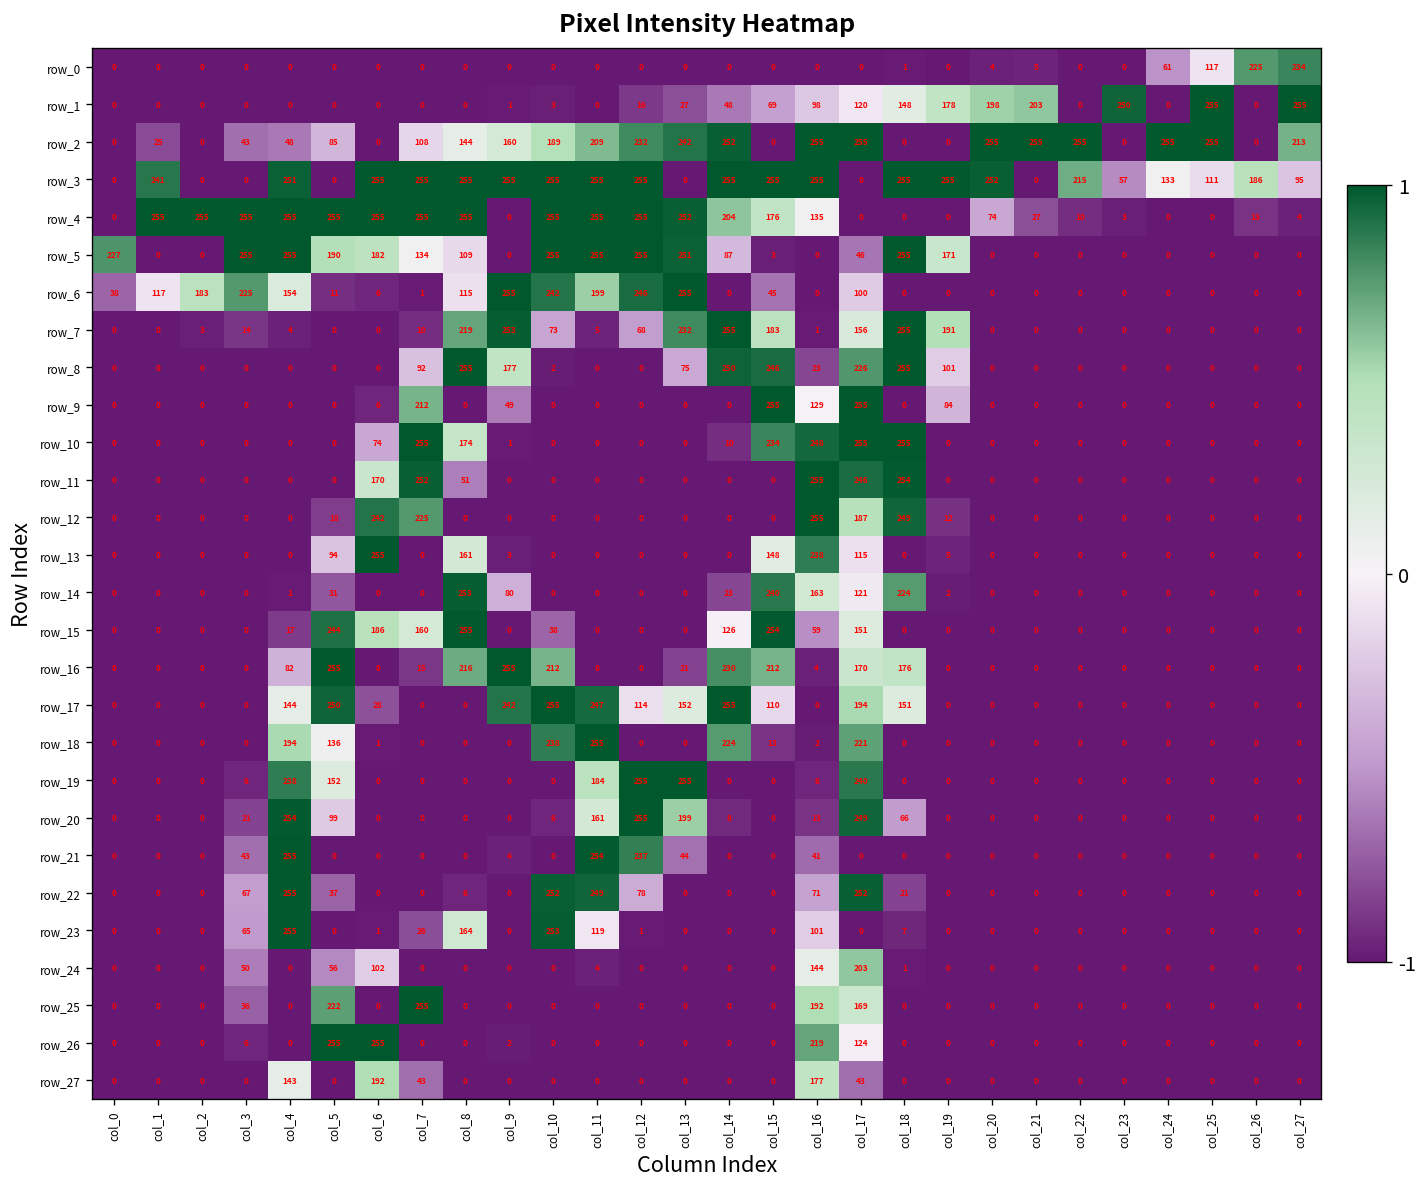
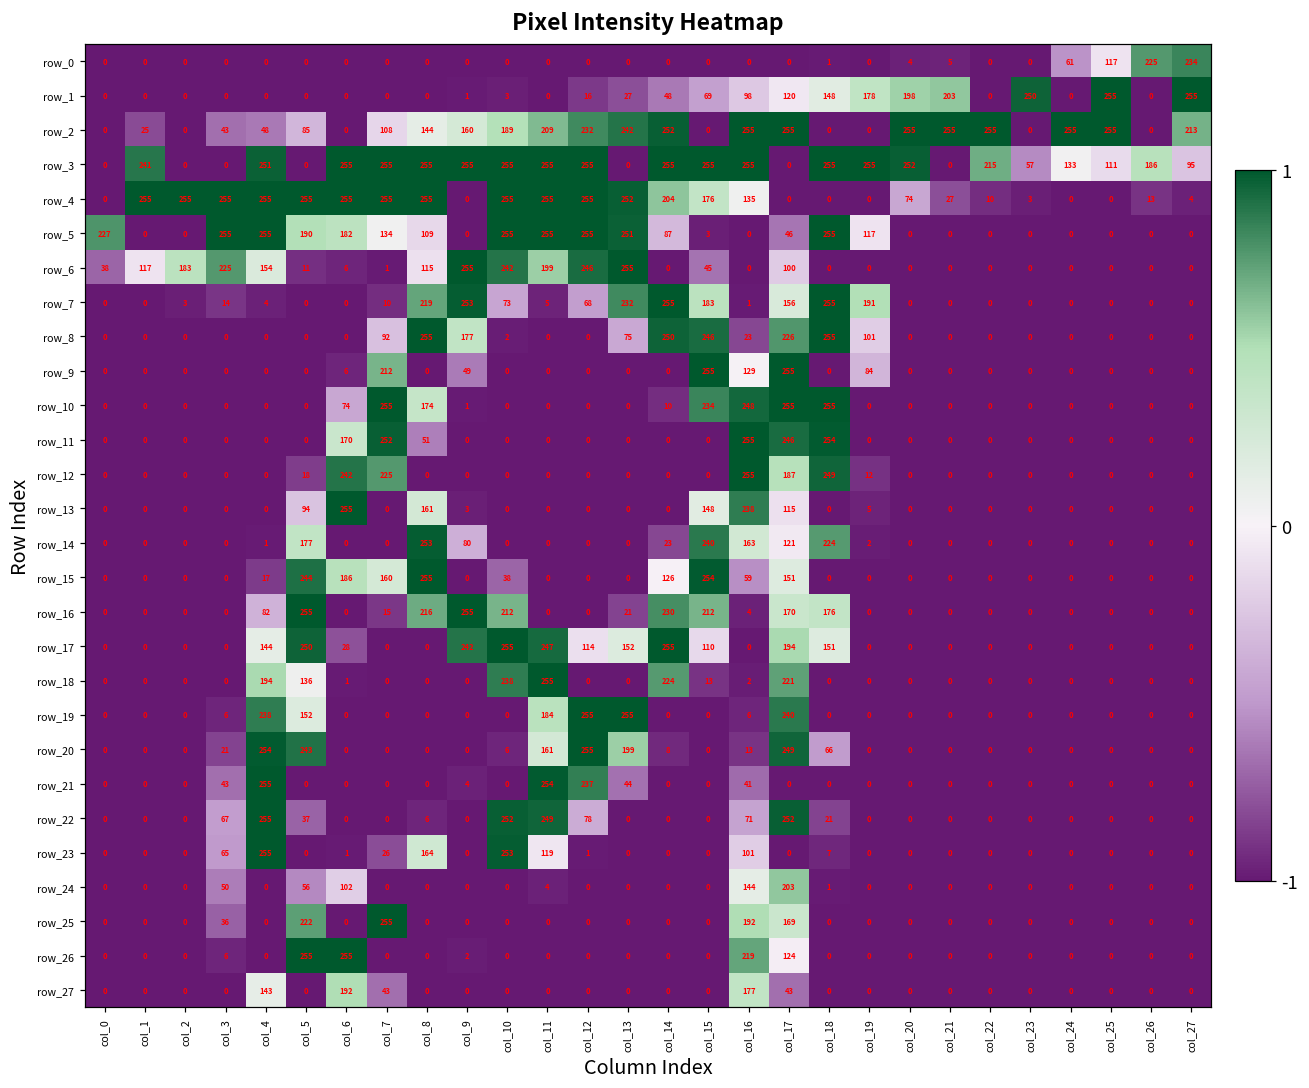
  {
    "row_5": {
      "col_0": 227,
      "col_1": 0,
      "col_2": 0,
      "col_3": 255,
      "col_4": 255,
      "col_5": 190,
      "col_6": 182,
      "col_7": 134,
      "col_8": 109,
      "col_9": 0,
      "col_10": 255,
      "col_11": 255,
      "col_12": 255,
      "col_13": 251,
      "col_14": 87,
      "col_15": 3,
      "col_16": 0,
      "col_17": 46,
      "col_18": 255,
-     "col_19": 171,
+     "col_19": 117,
      "col_20": 0,
      "col_21": 0,
      "col_22": 0,
      "col_23": 0,
      "col_24": 0,
      "col_25": 0,
      "col_26": 0,
      "col_27": 0
    },
    "row_14": {
      "col_0": 0,
      "col_1": 0,
      "col_2": 0,
      "col_3": 0,
      "col_4": 1,
-     "col_5": 31,
+     "col_5": 177,
      "col_6": 0,
      "col_7": 0,
      "col_8": 253,
      "col_9": 80,
      "col_10": 0,
      "col_11": 0,
      "col_12": 0,
      "col_13": 0,
      "col_14": 23,
      "col_15": 240,
      "col_16": 163,
      "col_17": 121,
      "col_18": 224,
      "col_19": 2,
      "col_20": 0,
      "col_21": 0,
      "col_22": 0,
      "col_23": 0,
      "col_24": 0,
      "col_25": 0,
      "col_26": 0,
      "col_27": 0
    },
    "row_20": {
      "col_0": 0,
      "col_1": 0,
      "col_2": 0,
      "col_3": 21,
      "col_4": 254,
-     "col_5": 99,
+     "col_5": 243,
      "col_6": 0,
      "col_7": 0,
      "col_8": 0,
      "col_9": 0,
      "col_10": 6,
      "col_11": 161,
      "col_12": 255,
      "col_13": 199,
      "col_14": 8,
      "col_15": 0,
      "col_16": 13,
      "col_17": 249,
      "col_18": 66,
      "col_19": 0,
      "col_20": 0,
      "col_21": 0,
      "col_22": 0,
      "col_23": 0,
      "col_24": 0,
      "col_25": 0,
      "col_26": 0,
      "col_27": 0
    }
  }
